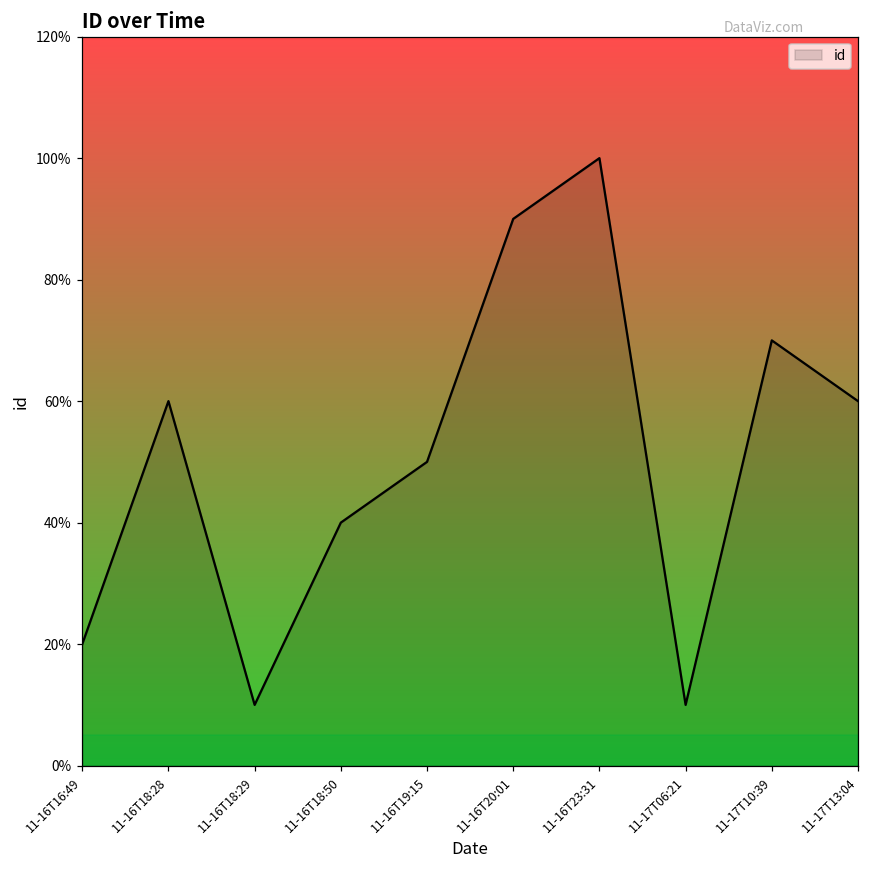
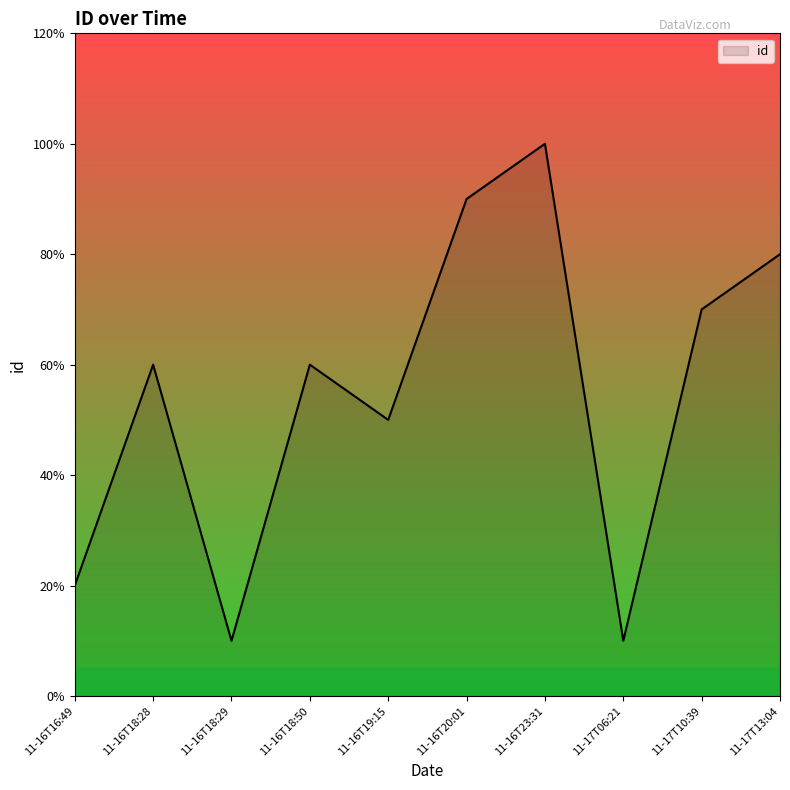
  {
    "11-16T16:49": "20%",
    "11-16T18:28": "60%",
    "11-16T18:29": "10%",
-   "11-16T18:50": "40%",
+   "11-16T18:50": "60%",
    "11-16T19:15": "50%",
    "11-16T20:01": "90%",
    "11-16T23:31": "100%",
    "11-17T06:21": "10%",
    "11-17T10:39": "70%",
-   "11-17T13:04": "60%"
+   "11-17T13:04": "80%"
  }
